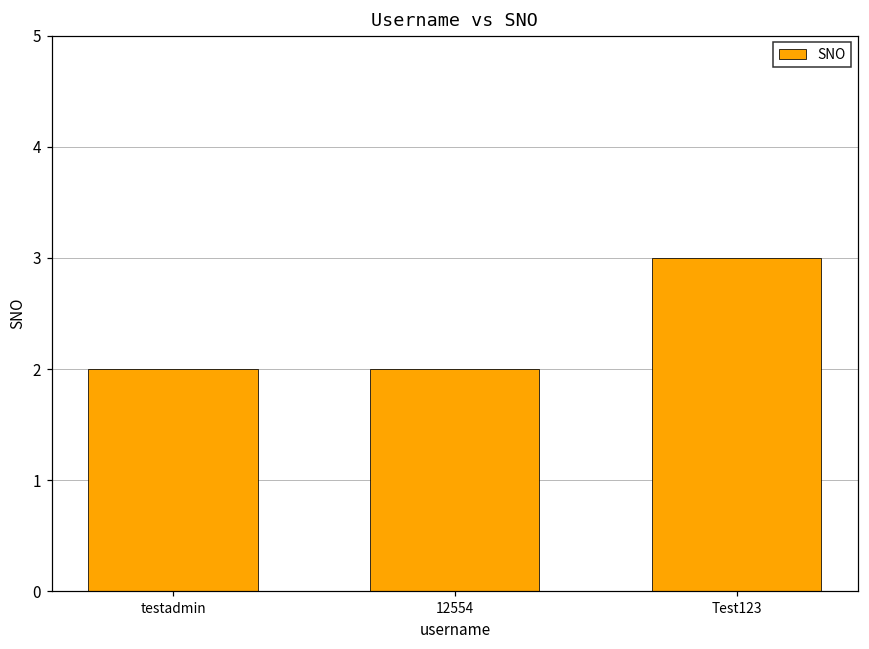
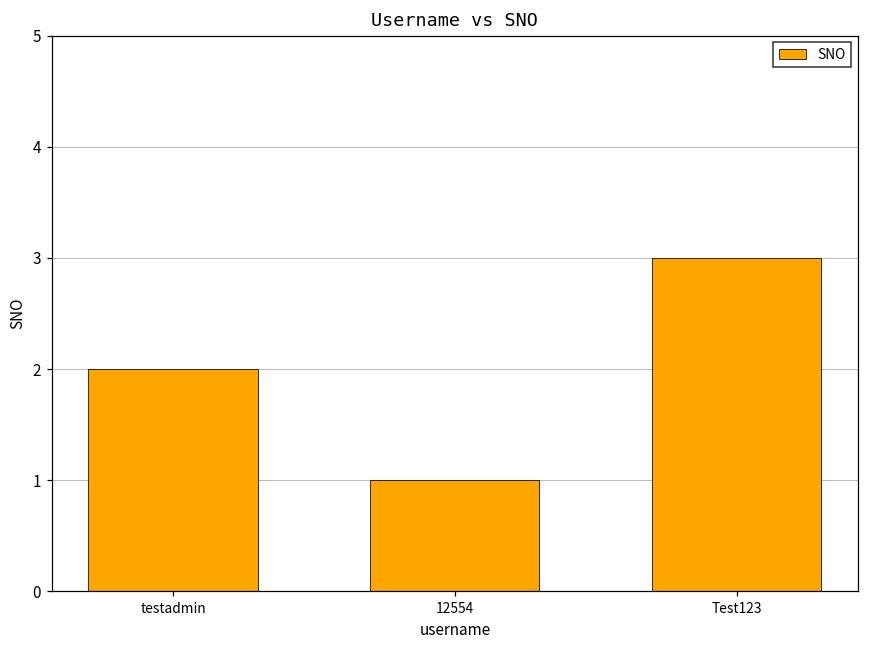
  {
    "testadmin": 2,
-   "12554": 2,
+   "12554": 1,
    "Test123": 3
  }
